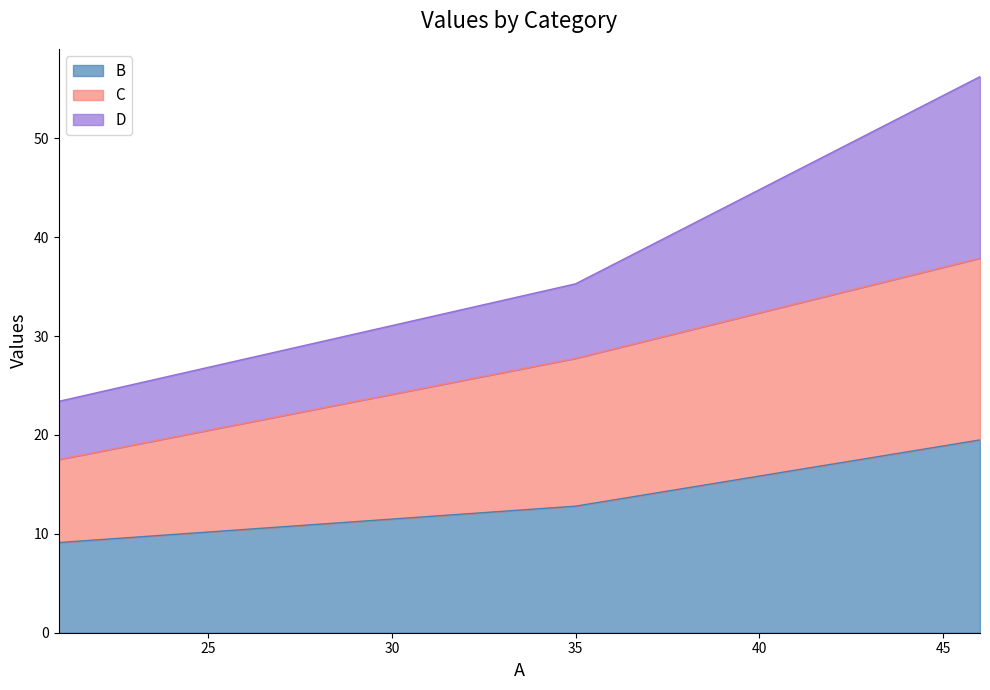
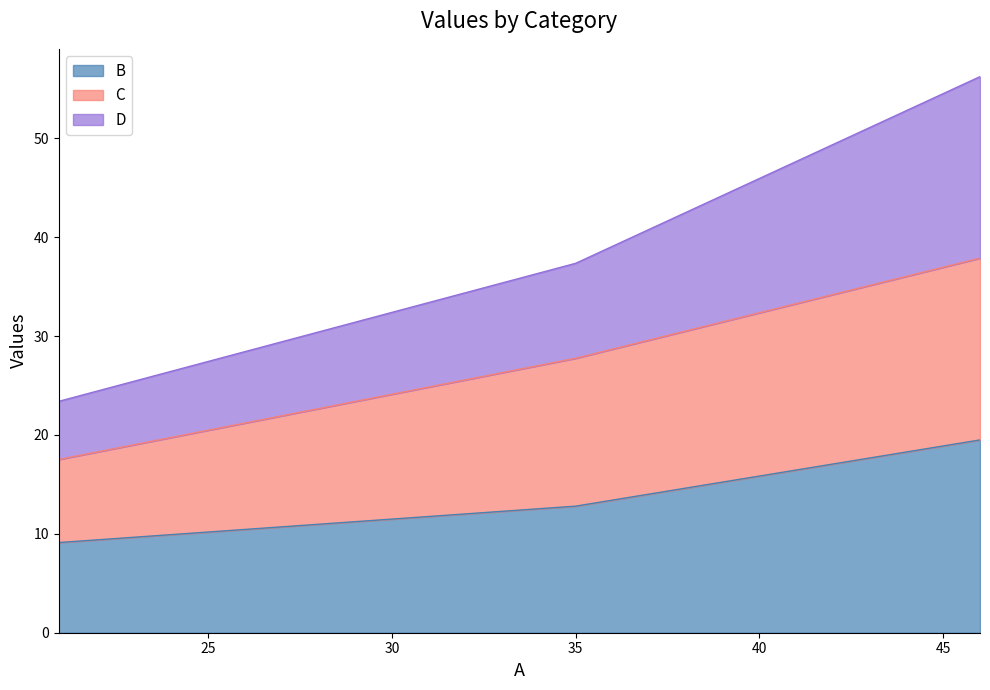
  {
    "B": {
      "35": 13
    },
    "C": {
      "35": 15
    },
    "D": {
-     "35": 8
+     "35": 10
    }
  }
